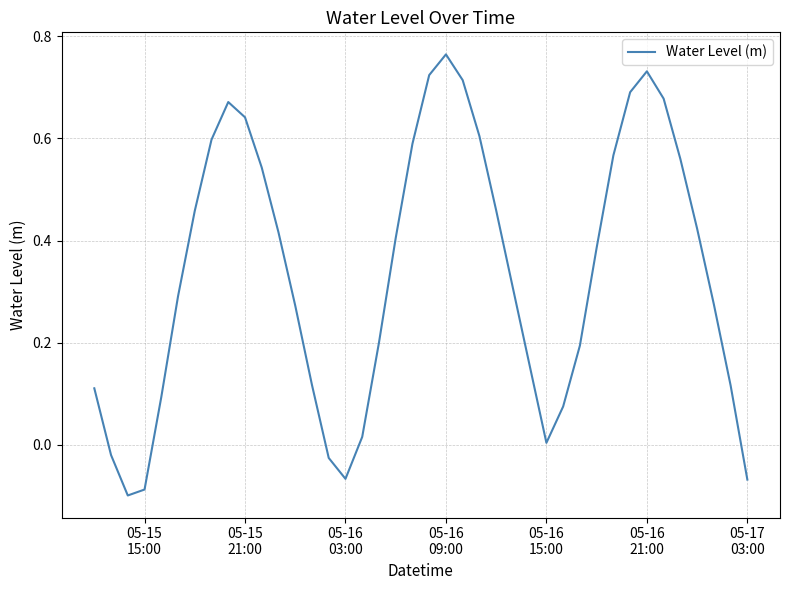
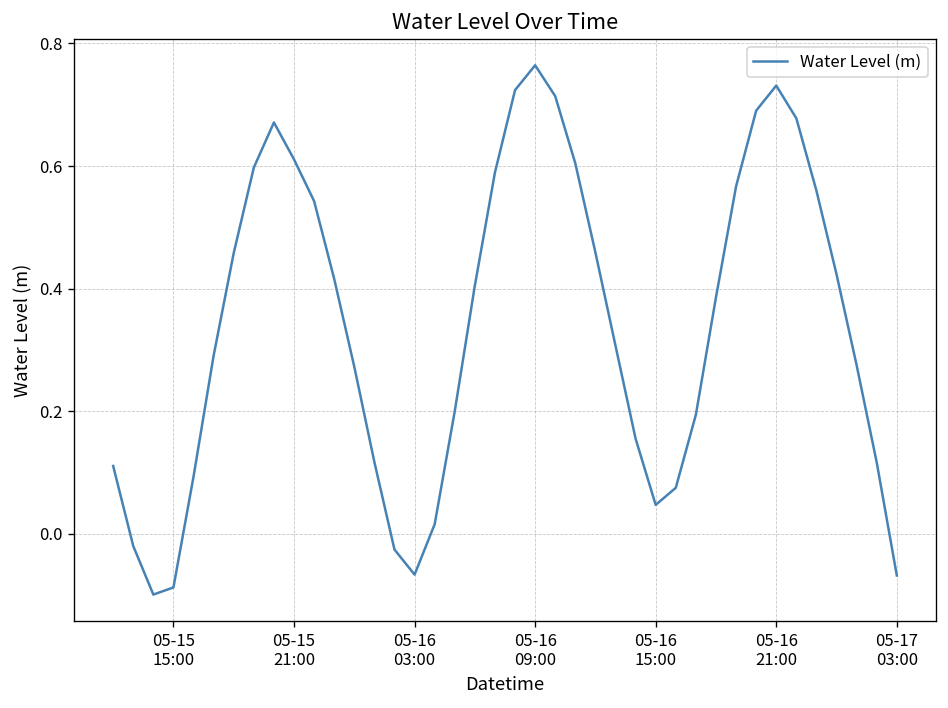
  {
    "05-15 15:00": -0.09,
-   "05-15 21:00": 0.64,
+   "05-15 21:00": 0.61,
    "05-16 03:00": -0.07,
    "05-16 09:00": 0.76,
-   "05-16 15:00": 0.00,
+   "05-16 15:00": 0.05,
    "05-16 21:00": 0.73,
    "05-17 03:00": -0.07
  }
